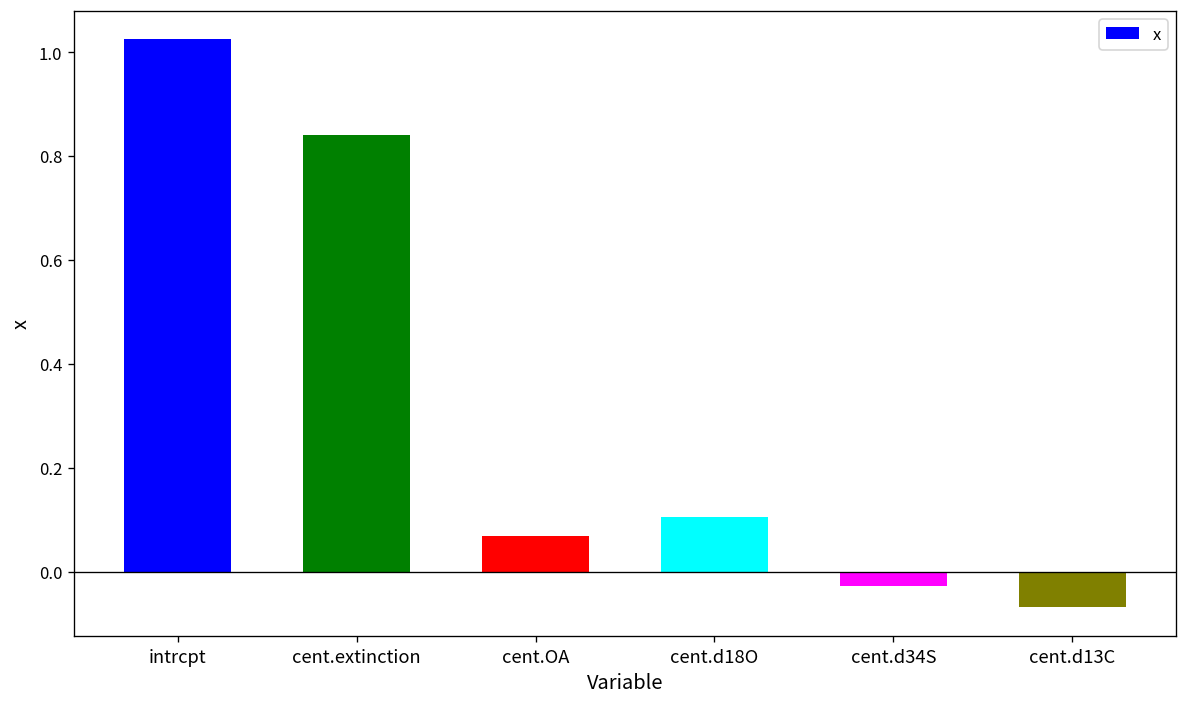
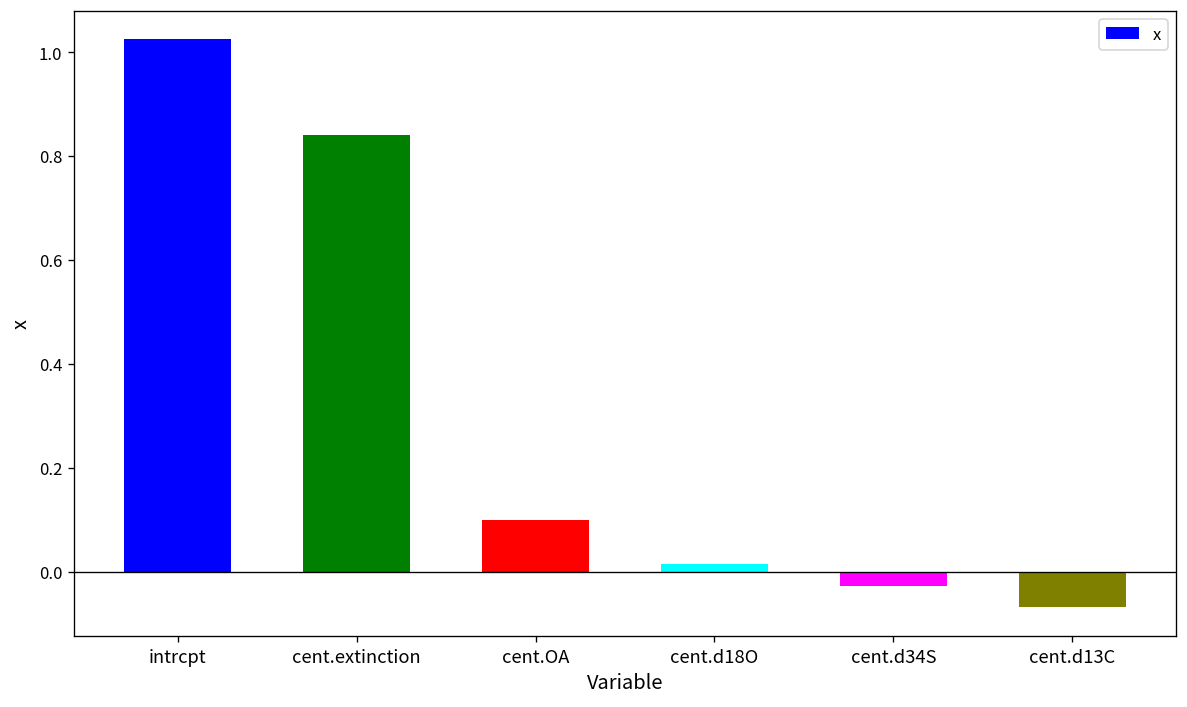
  {
    "intrcpt": 1.02,
    "cent.extinction": 0.84,
-   "cent.OA": 0.07,
-   "cent.d18O": 0.10,
+   "cent.OA": 0.10,
+   "cent.d18O": 0.02,
    "cent.d34S": -0.03,
    "cent.d13C": -0.07
  }
